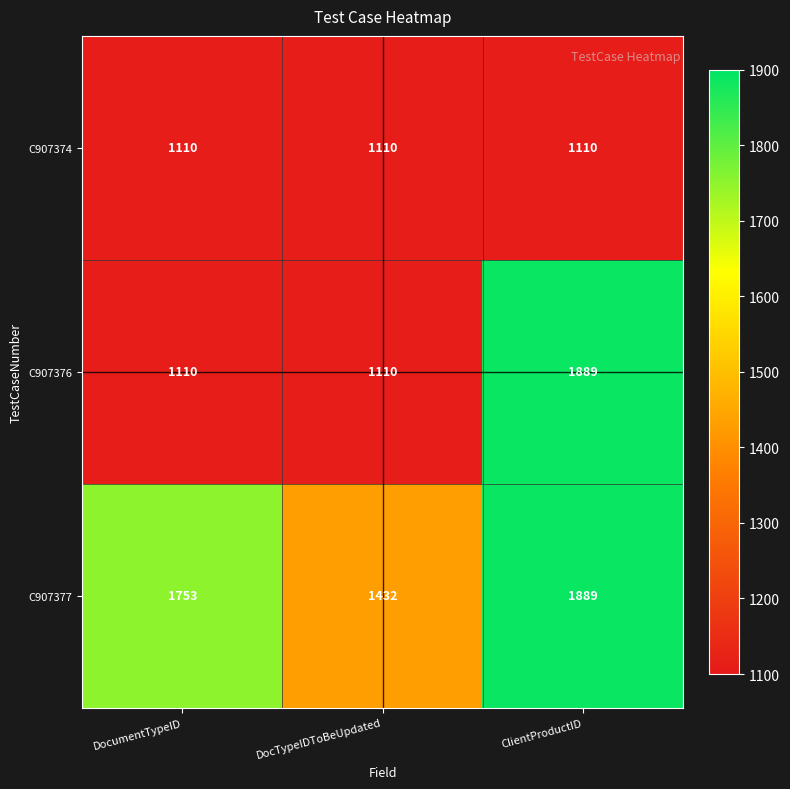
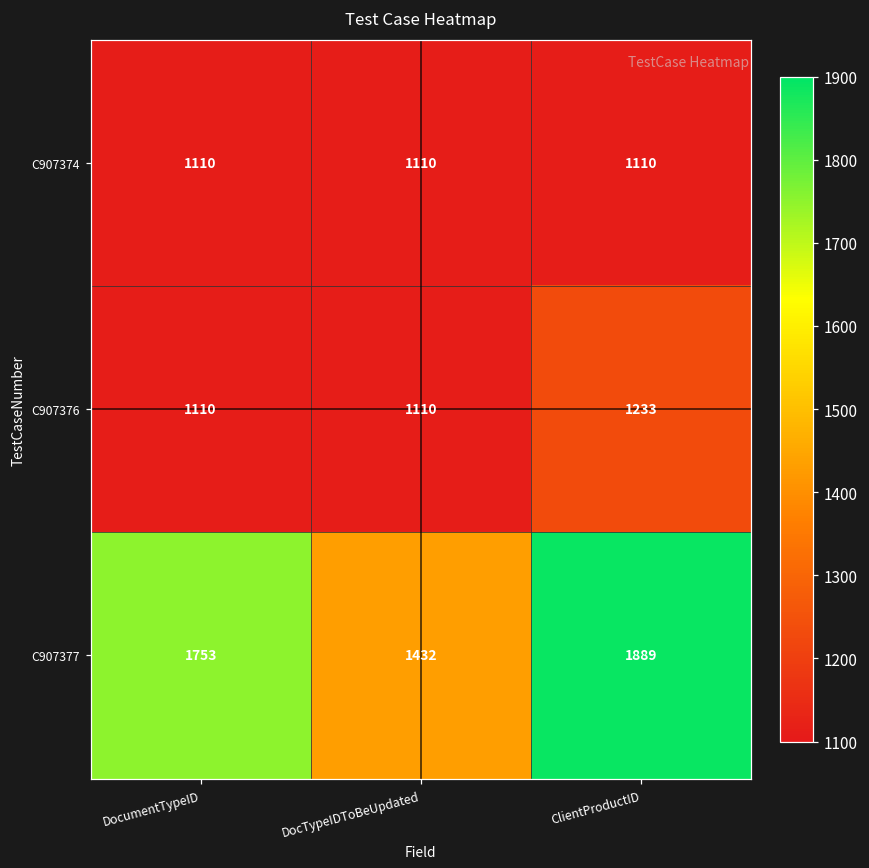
  {
    "C907374": {
      "DocumentTypeID": 1110,
      "DocTypeIDToBeUpdated": 1110,
      "ClientProductID": 1110
    },
    "C907376": {
      "DocumentTypeID": 1110,
      "DocTypeIDToBeUpdated": 1110,
-     "ClientProductID": 1889
+     "ClientProductID": 1233
    },
    "C907377": {
      "DocumentTypeID": 1753,
      "DocTypeIDToBeUpdated": 1432,
      "ClientProductID": 1889
    }
  }
